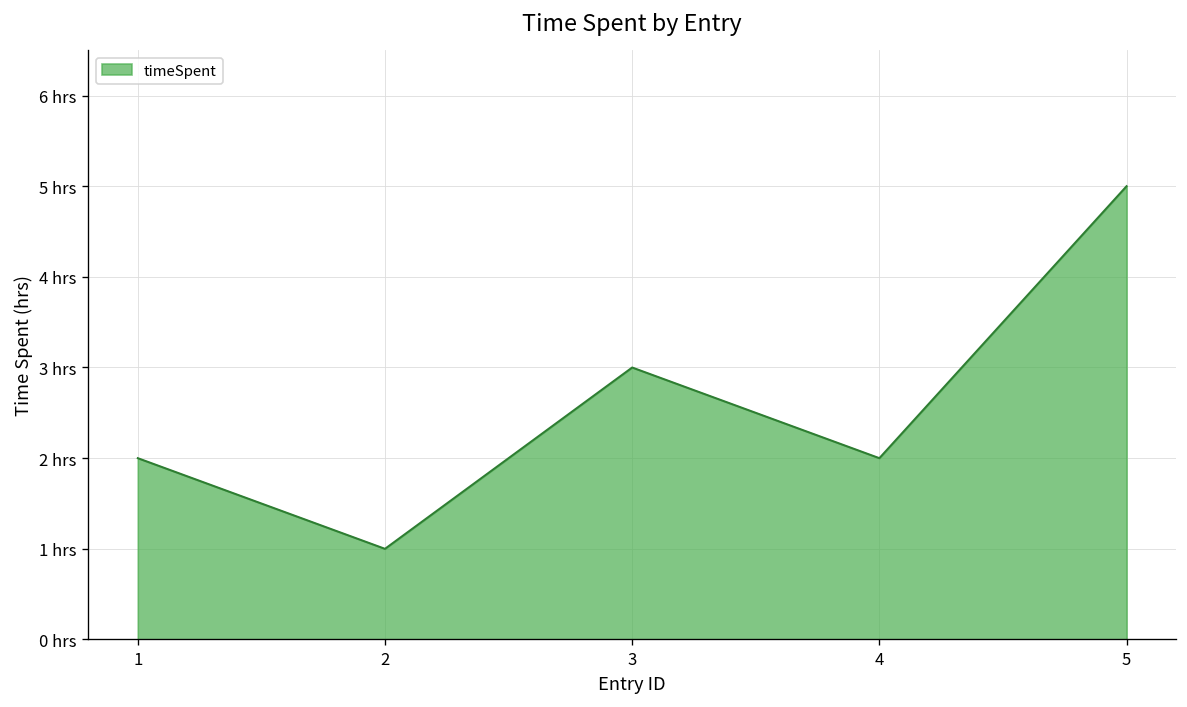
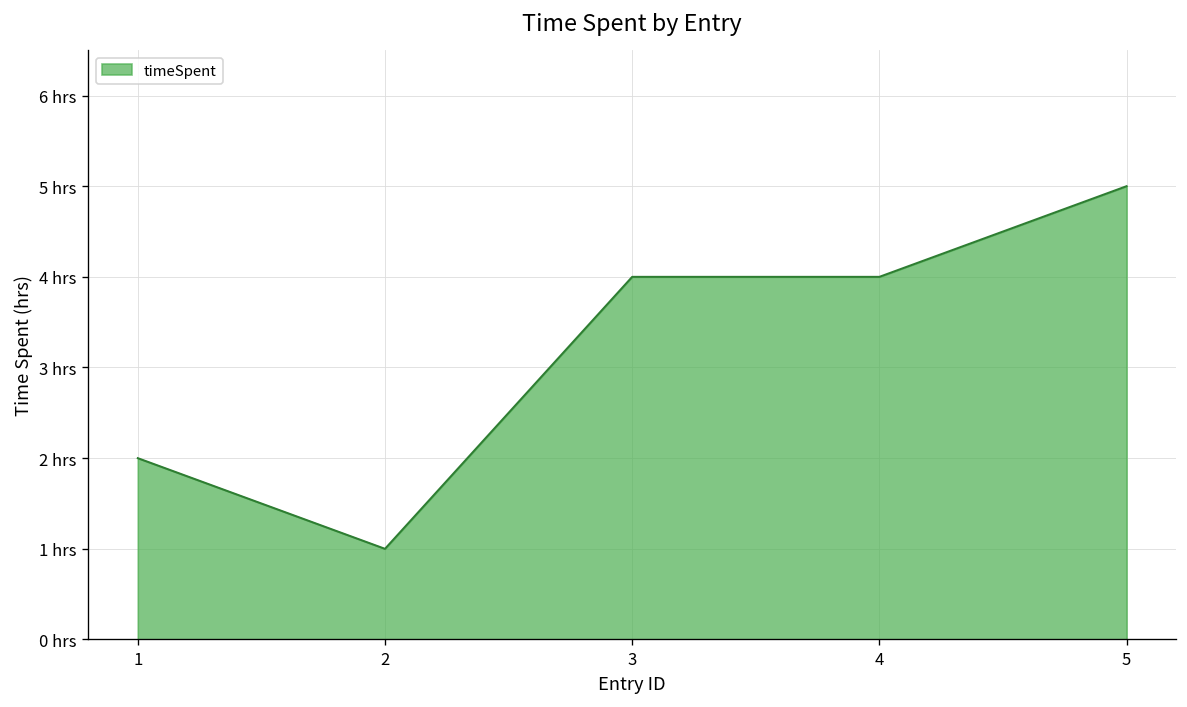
  {
    "1": "2 hrs",
    "2": "1 hrs",
-   "3": "3 hrs",
-   "4": "2 hrs",
+   "3": "4 hrs",
+   "4": "4 hrs",
    "5": "5 hrs"
  }
